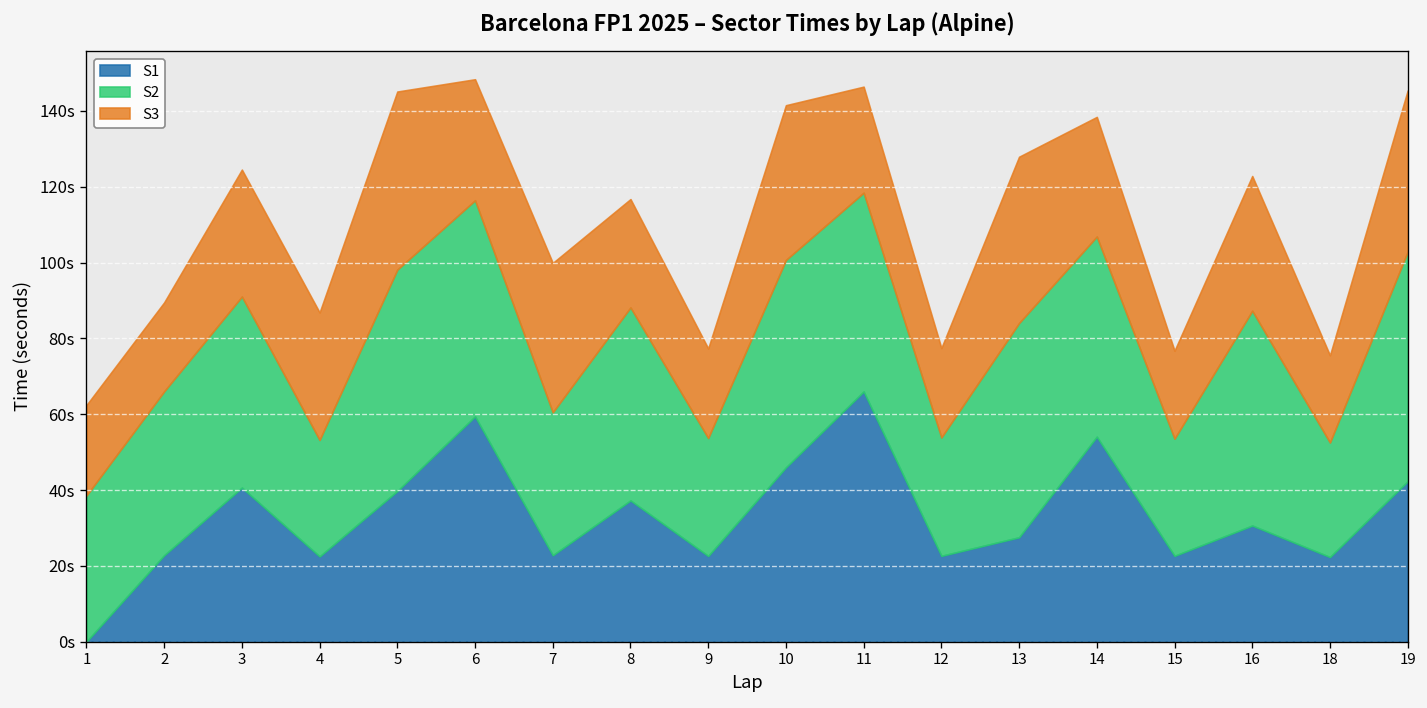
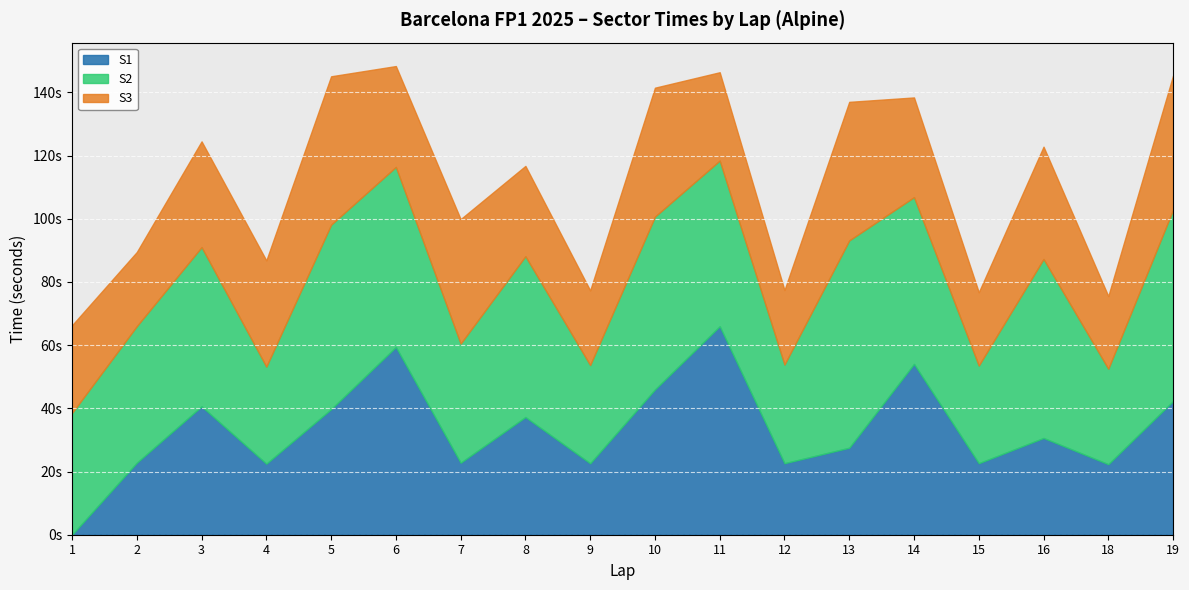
  {
    "S1": {
      "1": "0s",
      "2": "23s",
      "3": "41s",
      "4": "22s",
      "5": "40s",
      "6": "59s",
      "7": "23s",
      "8": "37s",
      "9": "23s",
      "10": "46s",
      "11": "66s",
      "12": "23s",
      "13": "28s",
      "14": "54s",
      "15": "23s",
      "16": "31s",
      "18": "22s",
      "19": "42s"
    },
    "S2": {
      "1": "39s",
      "2": "43s",
      "3": "50s",
      "4": "31s",
      "5": "58s",
      "6": "57s",
      "7": "38s",
      "8": "51s",
      "9": "31s",
      "10": "55s",
      "11": "52s",
      "12": "31s",
-     "13": "57s",
+     "13": "66s",
      "14": "53s",
      "15": "31s",
      "16": "57s",
      "18": "30s",
      "19": "61s"
    },
    "S3": {
-     "1": "24s",
+     "1": "28s",
      "2": "23s",
      "3": "33s",
      "4": "34s",
      "5": "47s",
      "6": "32s",
      "7": "39s",
      "8": "29s",
      "9": "24s",
      "10": "41s",
      "11": "28s",
      "12": "24s",
      "13": "44s",
      "14": "32s",
      "15": "23s",
      "16": "36s",
      "18": "23s",
      "19": "43s"
    }
  }
